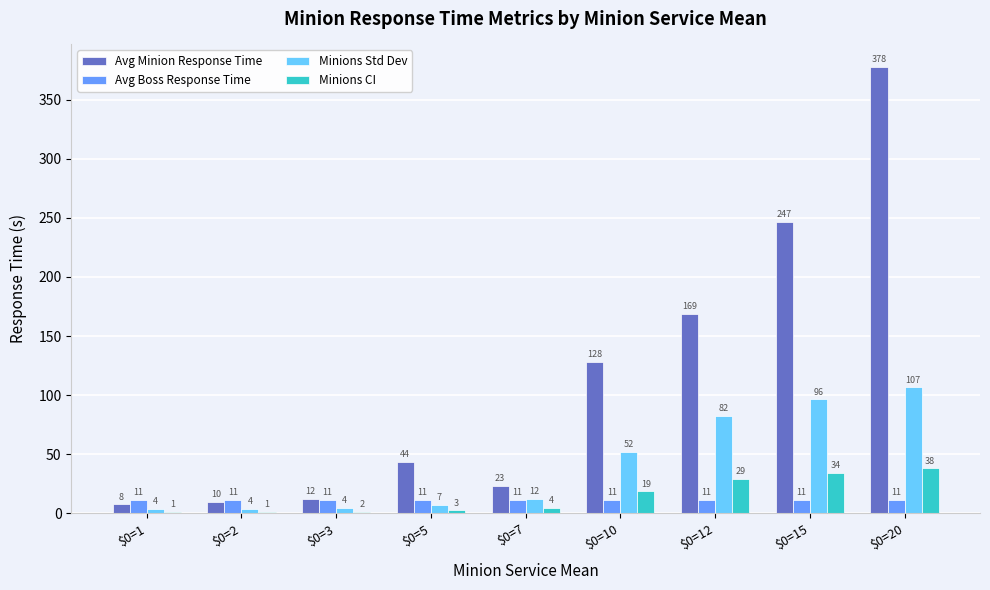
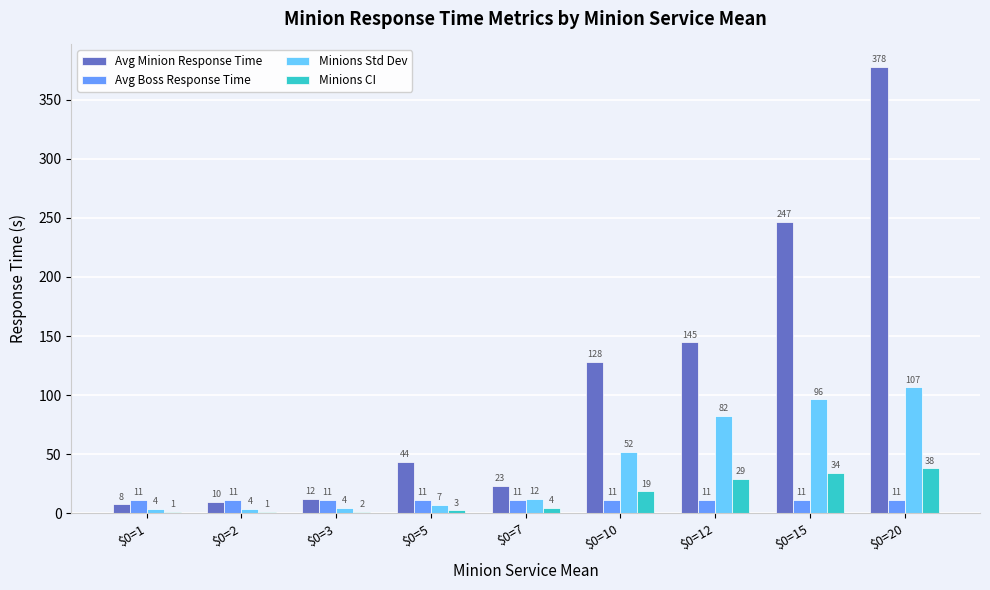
  {
    "Avg Minion Response Time": {
      "$0=1": 8,
      "$0=2": 10,
      "$0=3": 12,
      "$0=5": 44,
      "$0=7": 23,
      "$0=10": 128,
-     "$0=12": 169,
+     "$0=12": 145,
      "$0=15": 247,
      "$0=20": 378
    },
    "Minions CI": {
      "$0=1": 1,
      "$0=2": 1,
      "$0=3": 2,
      "$0=5": 3,
      "$0=7": 4,
      "$0=10": 19,
      "$0=12": 29,
      "$0=15": 34,
      "$0=20": 38
    }
  }
